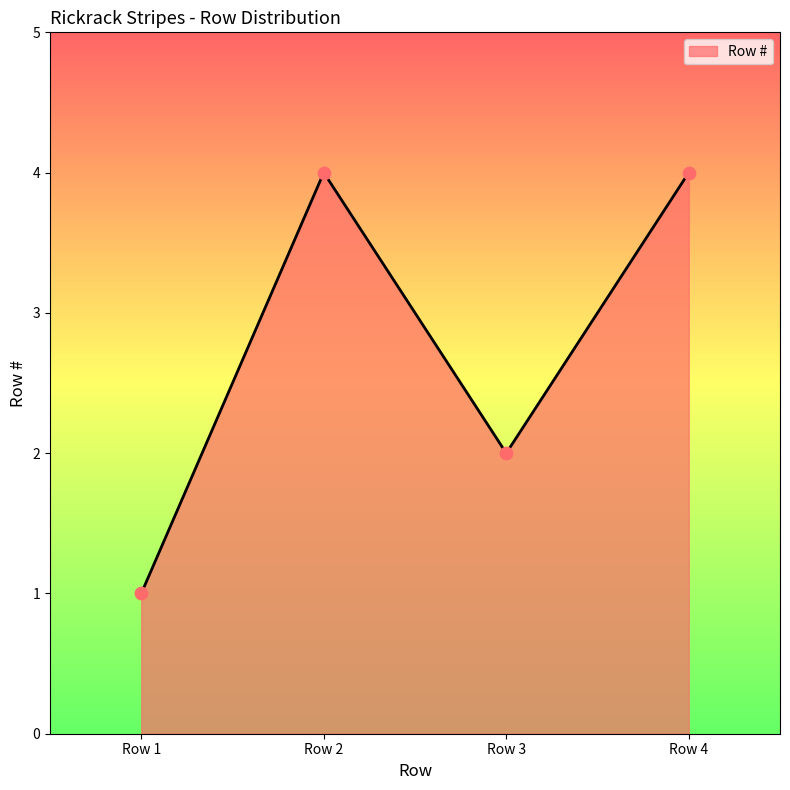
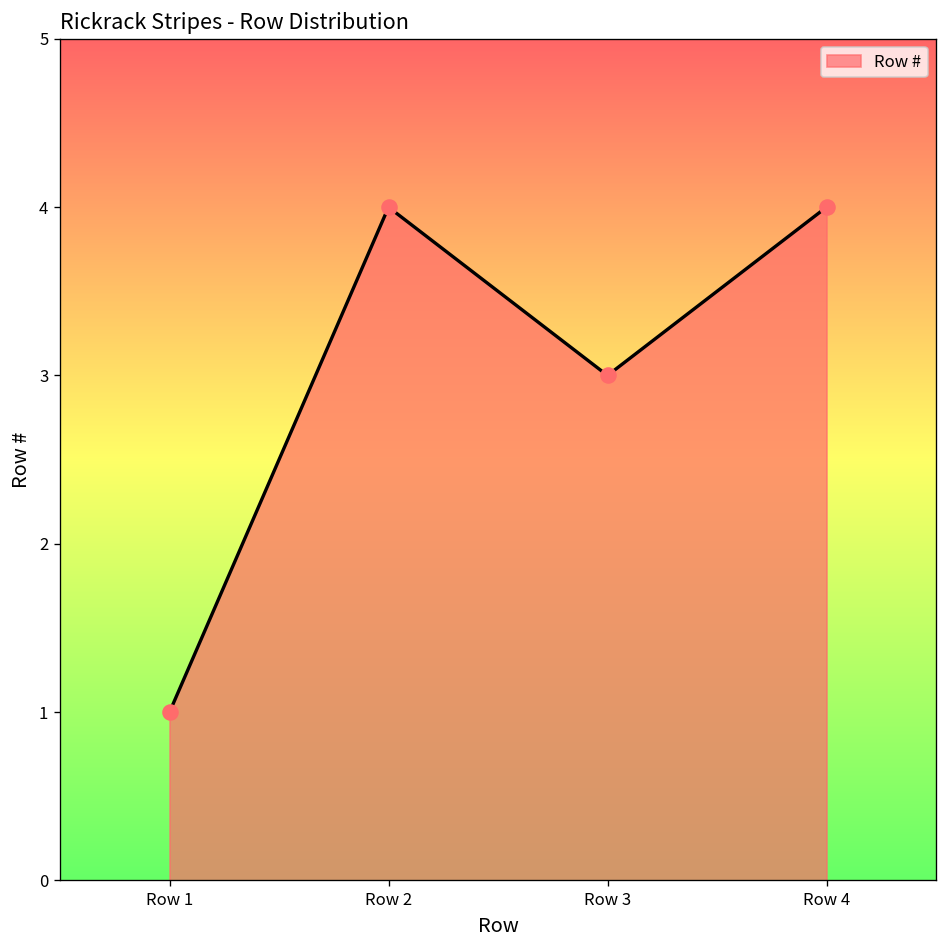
  {
    "Row 1": 1,
    "Row 2": 4,
-   "Row 3": 2,
+   "Row 3": 3,
    "Row 4": 4
  }
